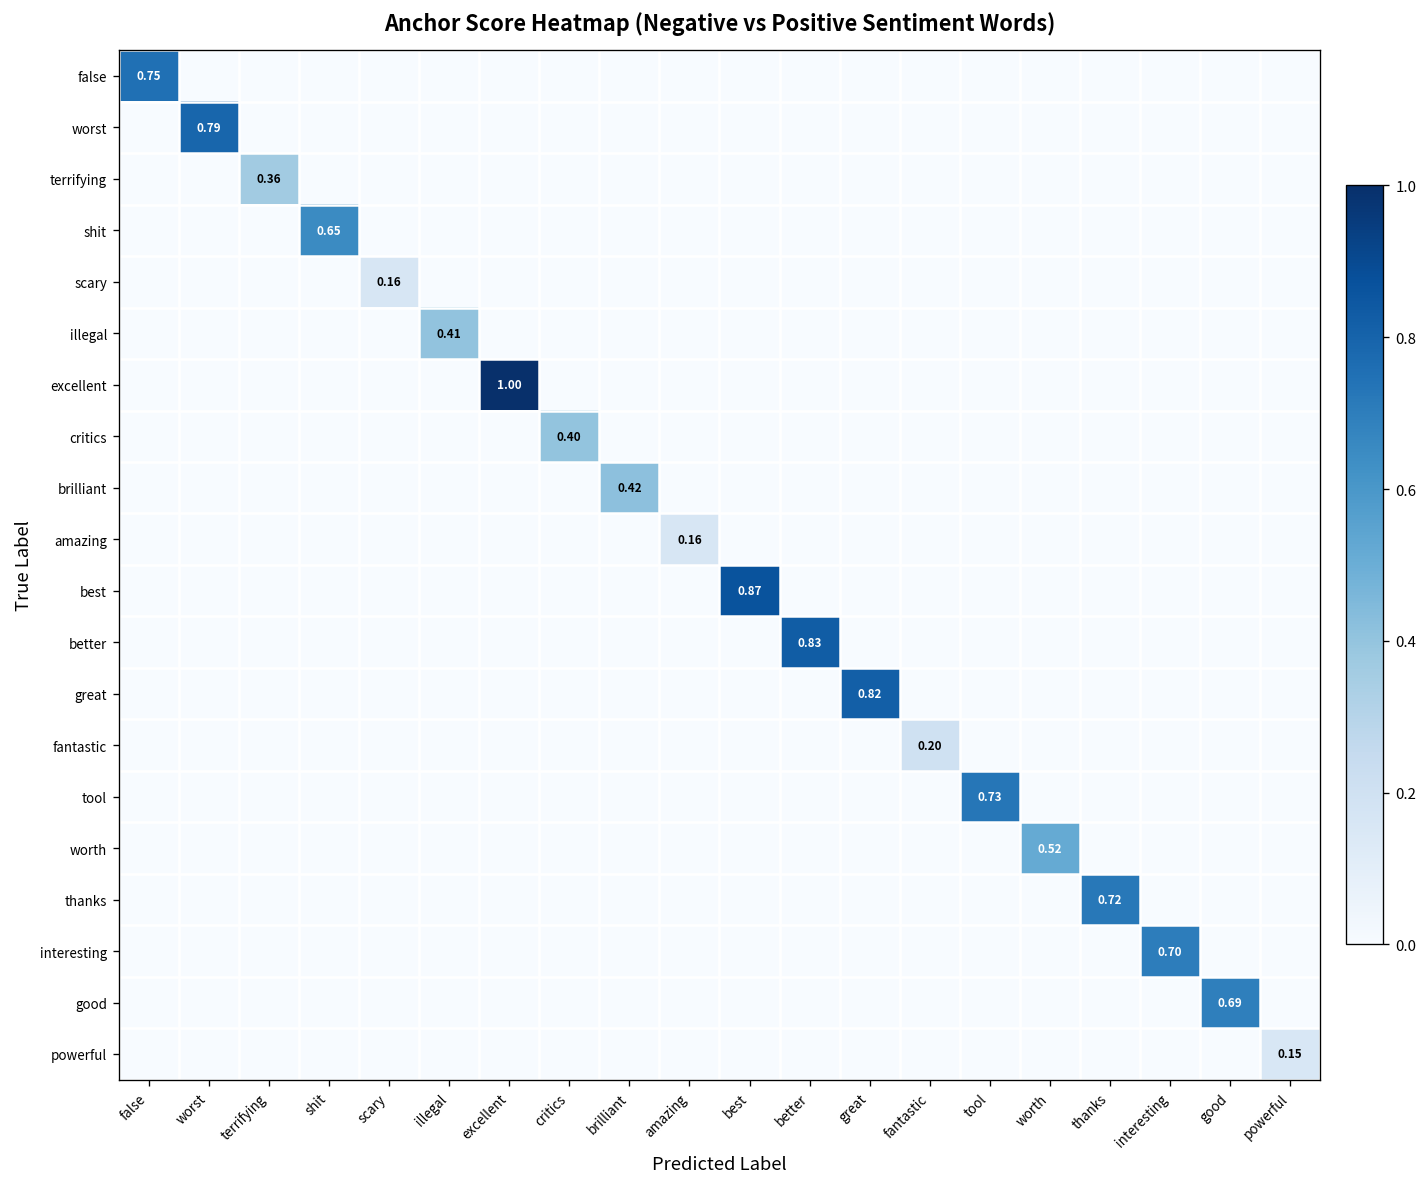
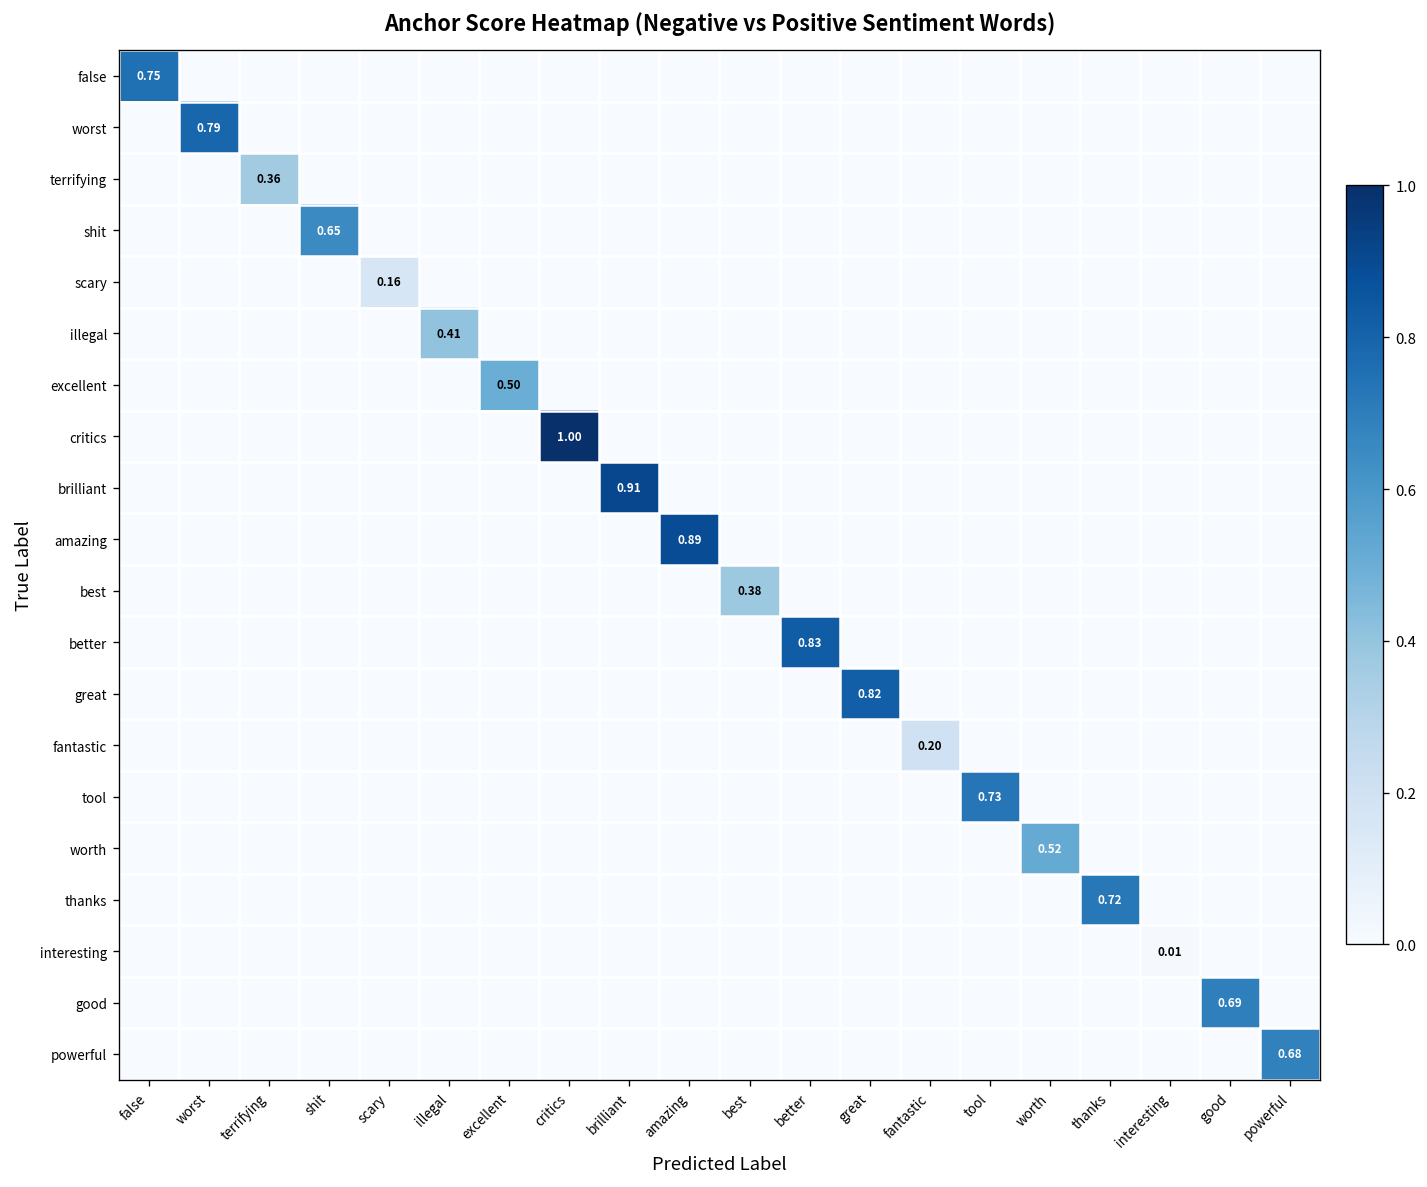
  {
    "false": {
      "false": 0.75
    },
    "worst": {
      "worst": 0.79
    },
    "terrifying": {
      "terrifying": 0.36
    },
    "shit": {
      "shit": 0.65
    },
    "scary": {
      "scary": 0.16
    },
    "illegal": {
      "illegal": 0.41
    },
    "excellent": {
-     "excellent": 1.00
+     "excellent": 0.50
    },
    "critics": {
-     "critics": 0.40
+     "critics": 1.00
    },
    "brilliant": {
-     "brilliant": 0.42
+     "brilliant": 0.91
    },
    "amazing": {
-     "amazing": 0.16
+     "amazing": 0.89
    },
    "best": {
-     "best": 0.87
+     "best": 0.38
    },
    "better": {
      "better": 0.83
    },
    "great": {
      "great": 0.82
    },
    "fantastic": {
      "fantastic": 0.20
    },
    "tool": {
      "tool": 0.73
    },
    "worth": {
      "worth": 0.52
    },
    "thanks": {
      "thanks": 0.72
    },
    "interesting": {
-     "interesting": 0.70
+     "interesting": 0.01
    },
    "good": {
      "good": 0.69
    },
    "powerful": {
-     "powerful": 0.15
+     "powerful": 0.68
    }
  }
